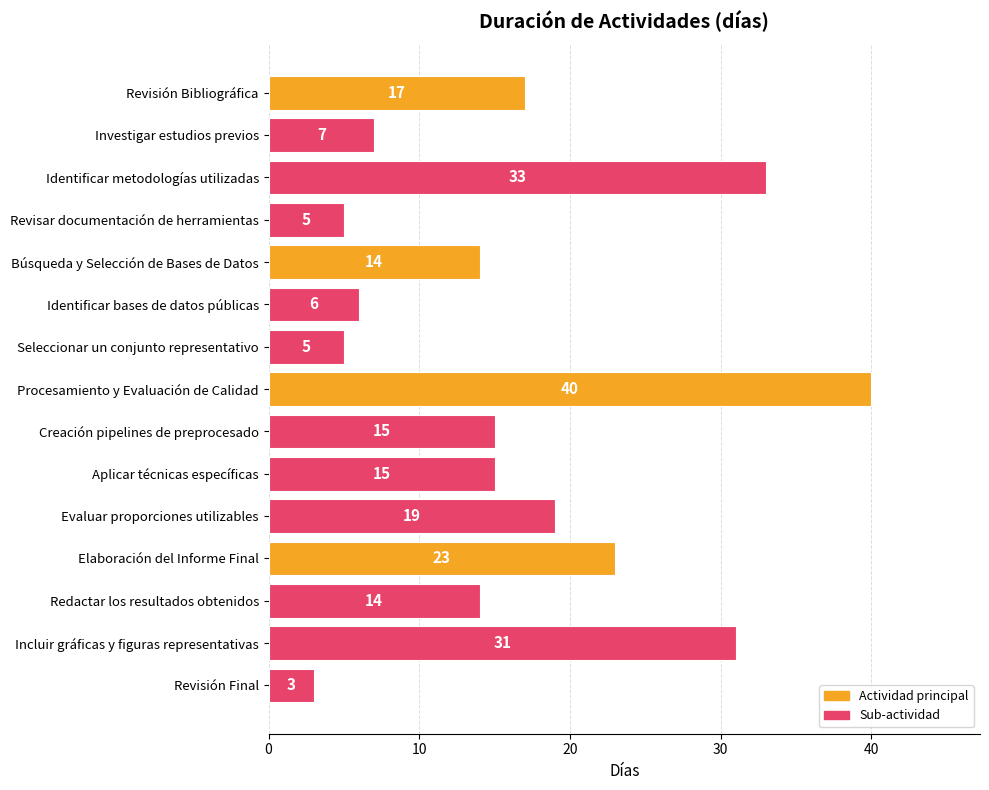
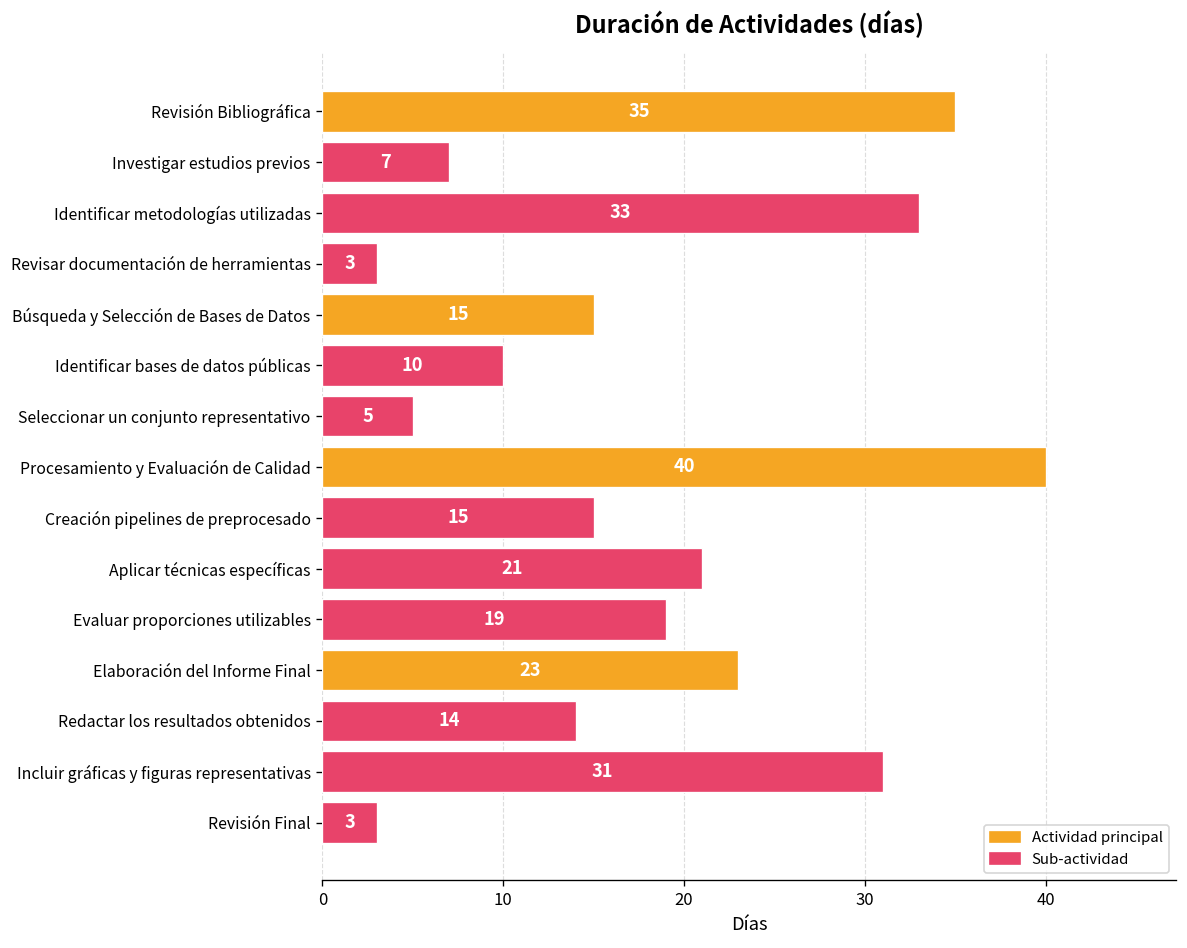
  {
-   "Revisión Bibliográfica": 17,
+   "Revisión Bibliográfica": 35,
    "Investigar estudios previos": 7,
    "Identificar metodologías utilizadas": 33,
-   "Revisar documentación de herramientas": 5,
-   "Búsqueda y Selección de Bases de Datos": 14,
-   "Identificar bases de datos públicas": 6,
+   "Revisar documentación de herramientas": 3,
+   "Búsqueda y Selección de Bases de Datos": 15,
+   "Identificar bases de datos públicas": 10,
    "Seleccionar un conjunto representativo": 5,
    "Procesamiento y Evaluación de Calidad": 40,
    "Creación pipelines de preprocesado": 15,
-   "Aplicar técnicas específicas": 15,
+   "Aplicar técnicas específicas": 21,
    "Evaluar proporciones utilizables": 19,
    "Elaboración del Informe Final": 23,
    "Redactar los resultados obtenidos": 14,
    "Incluir gráficas y figuras representativas": 31,
    "Revisión Final": 3
  }
